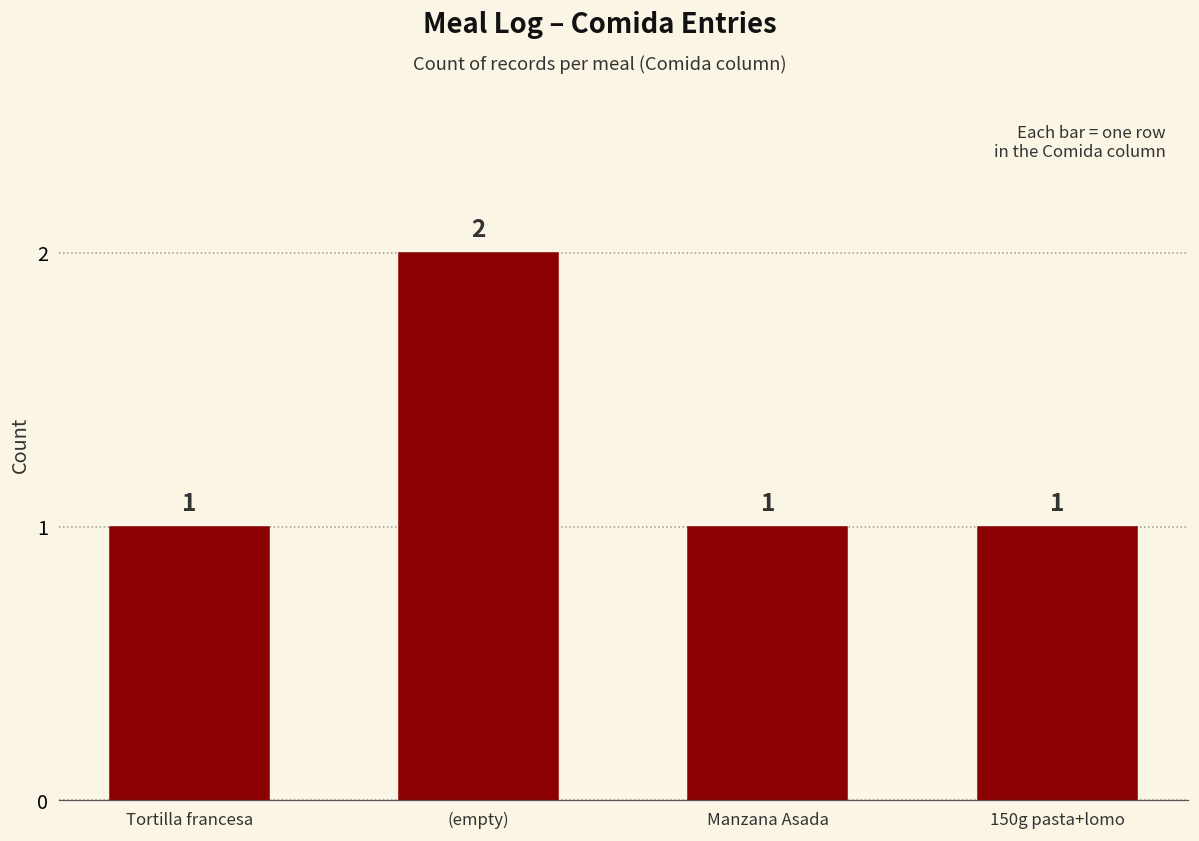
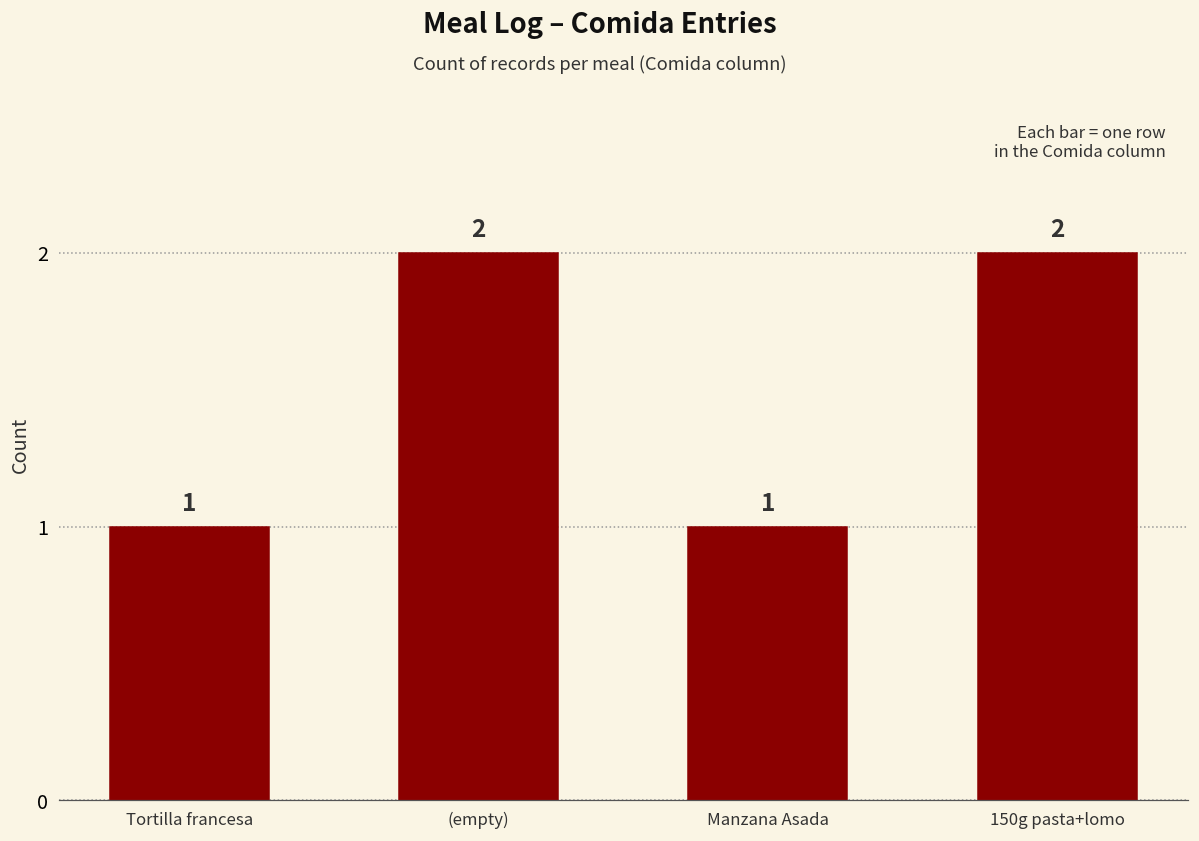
  {
    "Tortilla francesa": 1,
    "(empty)": 2,
    "Manzana Asada": 1,
-   "150g pasta+lomo": 1
+   "150g pasta+lomo": 2
  }
